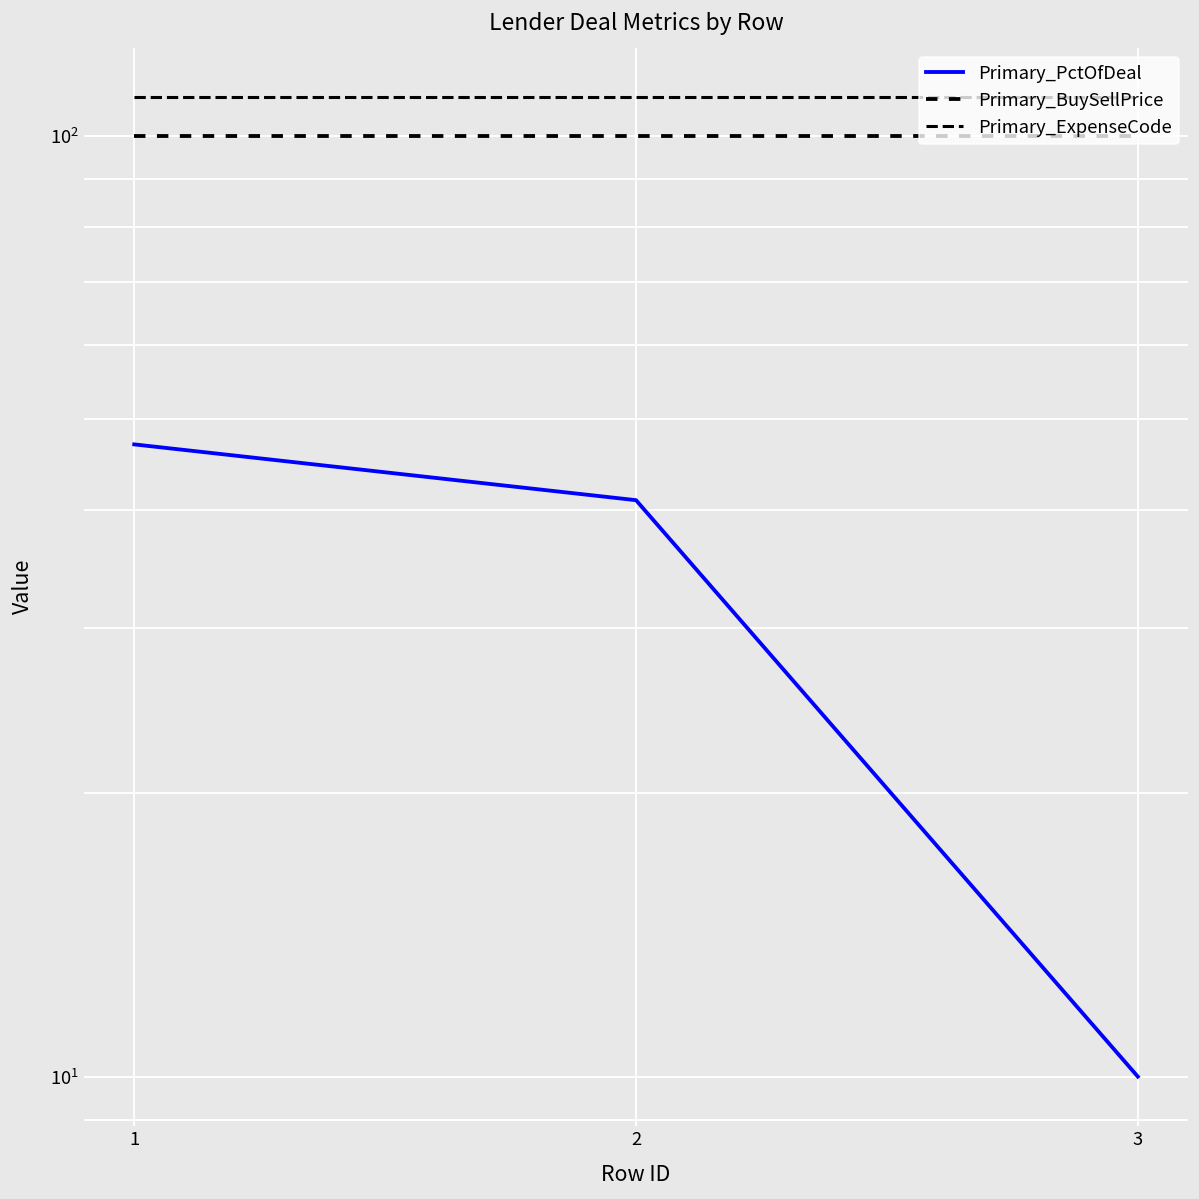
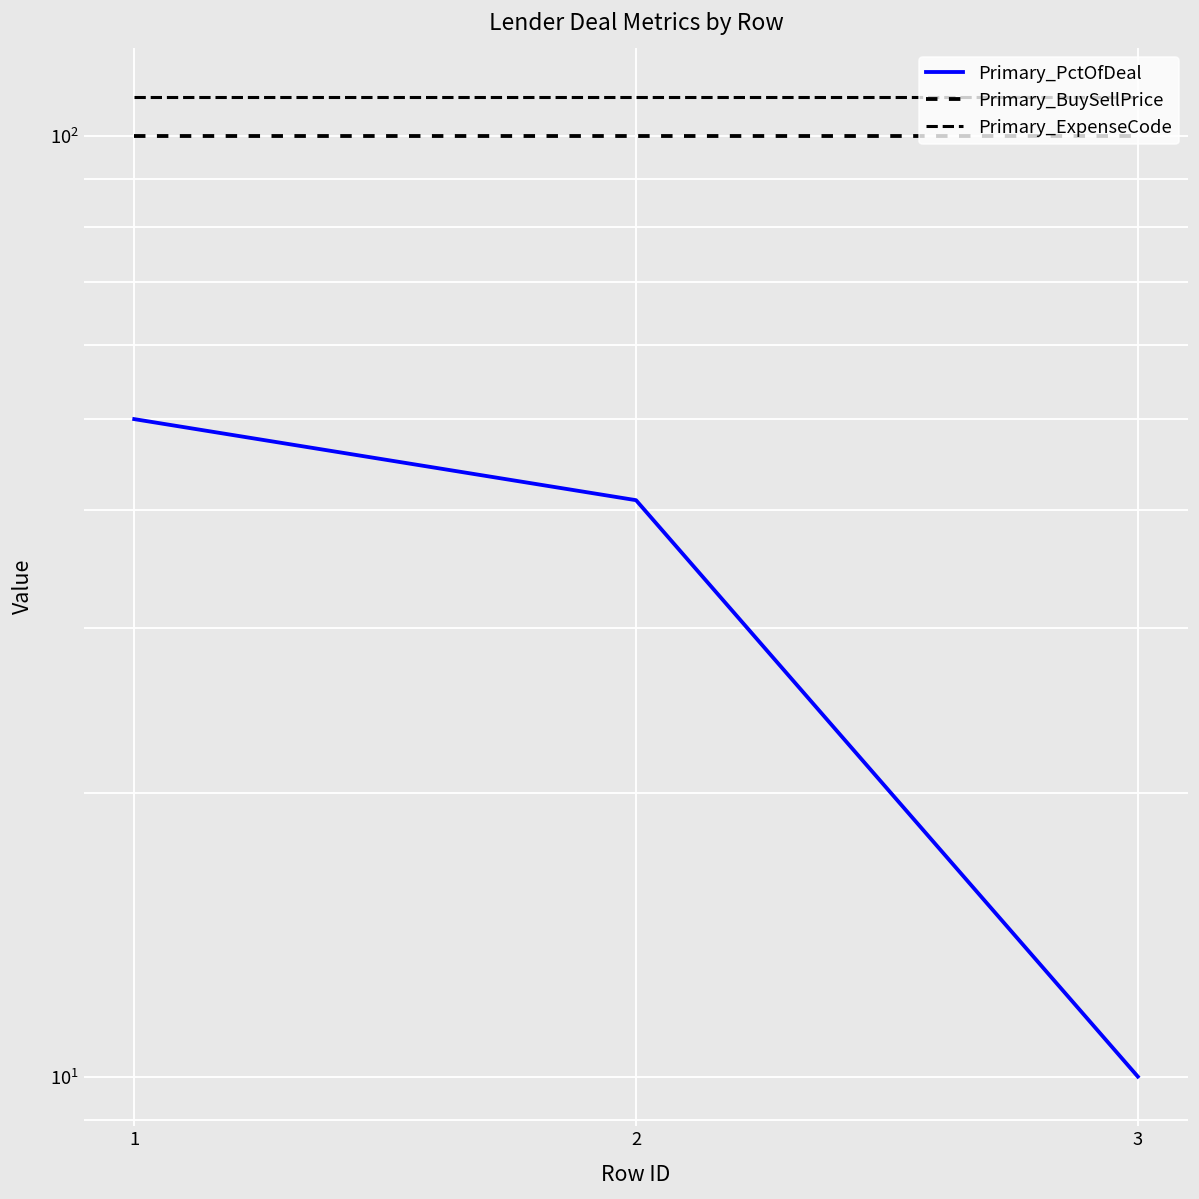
  {
    "Primary_PctOfDeal": {
-     "1": 47,
+     "1": 50,
      "2": 41,
      "3": 10
    }
  }
